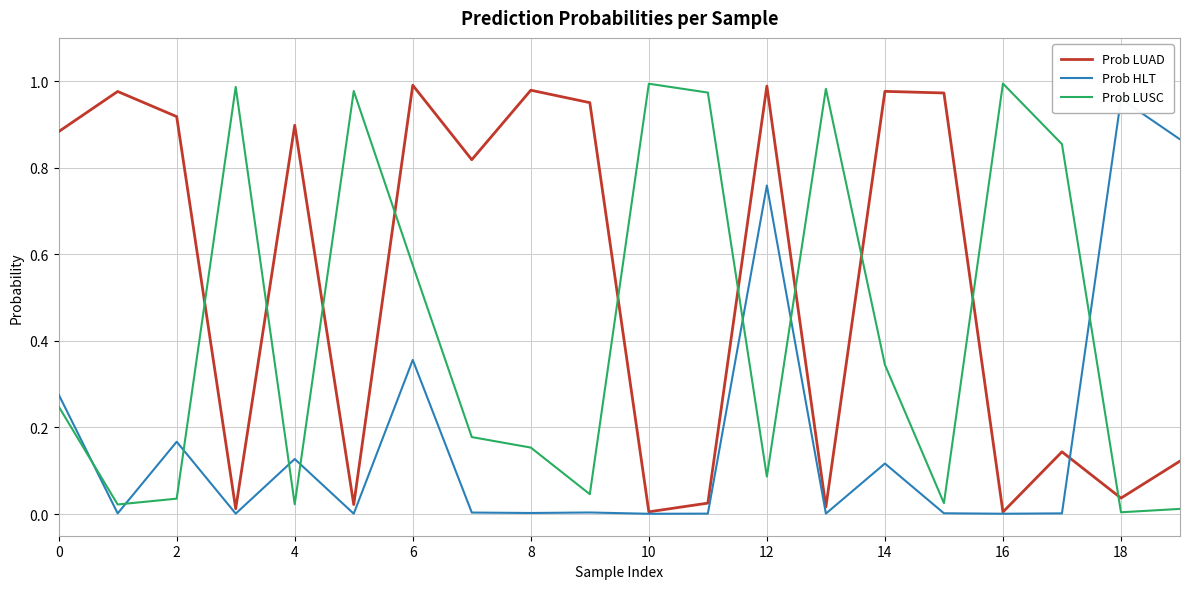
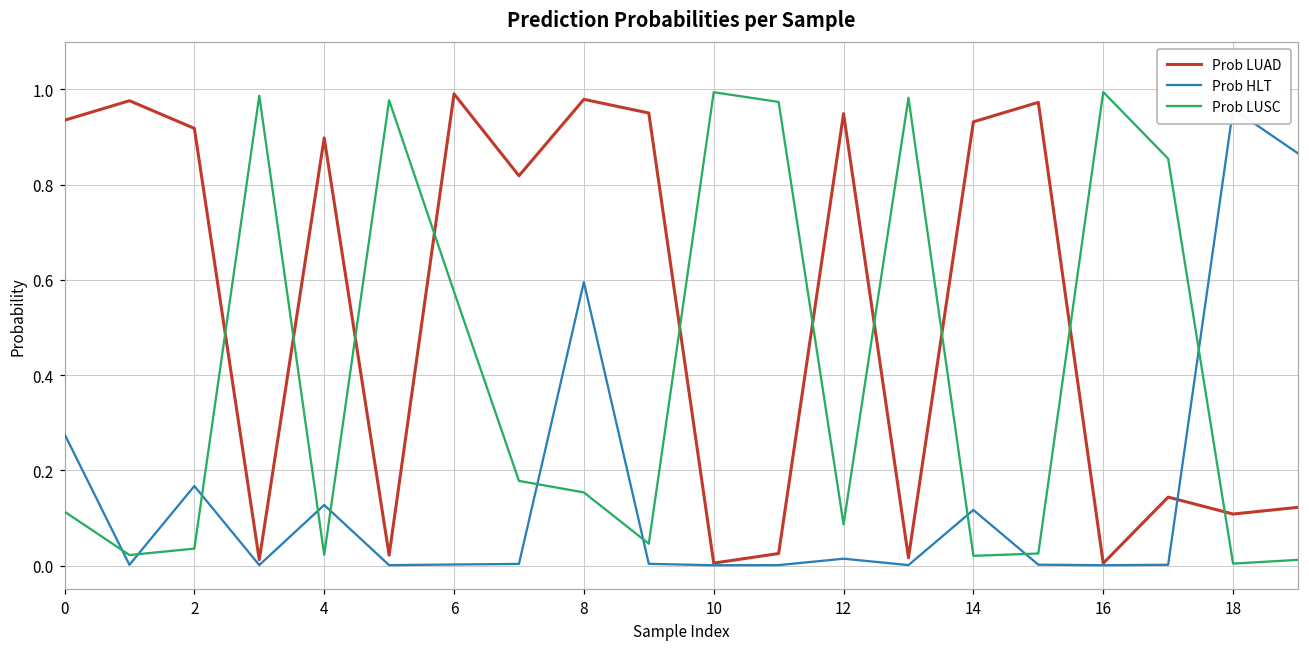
  {
    "Prob LUAD": {
-     "0": 0.88,
+     "0": 0.94,
      "2": 0.92,
      "4": 0.90,
      "6": 0.99,
      "8": 0.98,
-     "12": 0.99,
-     "14": 0.98,
-     "18": 0.04
+     "12": 0.95,
+     "14": 0.93,
+     "18": 0.11
    },
    "Prob HLT": {
      "0": 0.28,
      "2": 0.17,
      "4": 0.13,
-     "6": 0.36,
-     "8": 0.00,
-     "12": 0.76,
+     "6": 0.00,
+     "8": 0.60,
+     "12": 0.01,
      "14": 0.12
    },
    "Prob LUSC": {
-     "0": 0.25,
+     "0": 0.11,
      "2": 0.04,
      "4": 0.02,
      "6": 0.58,
      "8": 0.15,
      "10": 0.99,
      "12": 0.09,
-     "14": 0.34,
+     "14": 0.02,
      "16": 0.99,
      "18": 0.00
    }
  }
